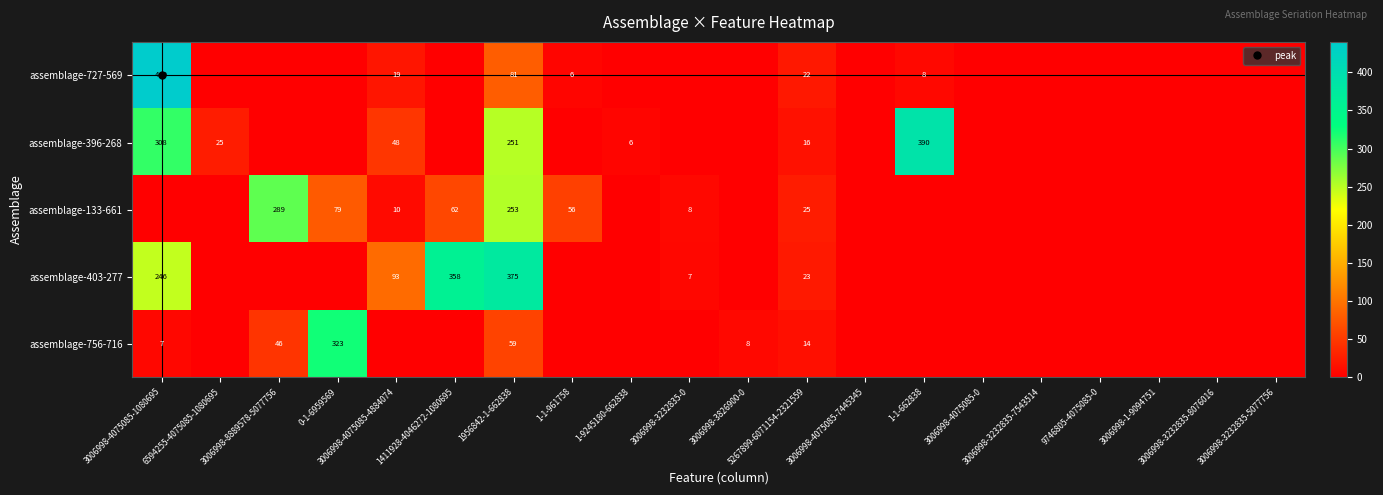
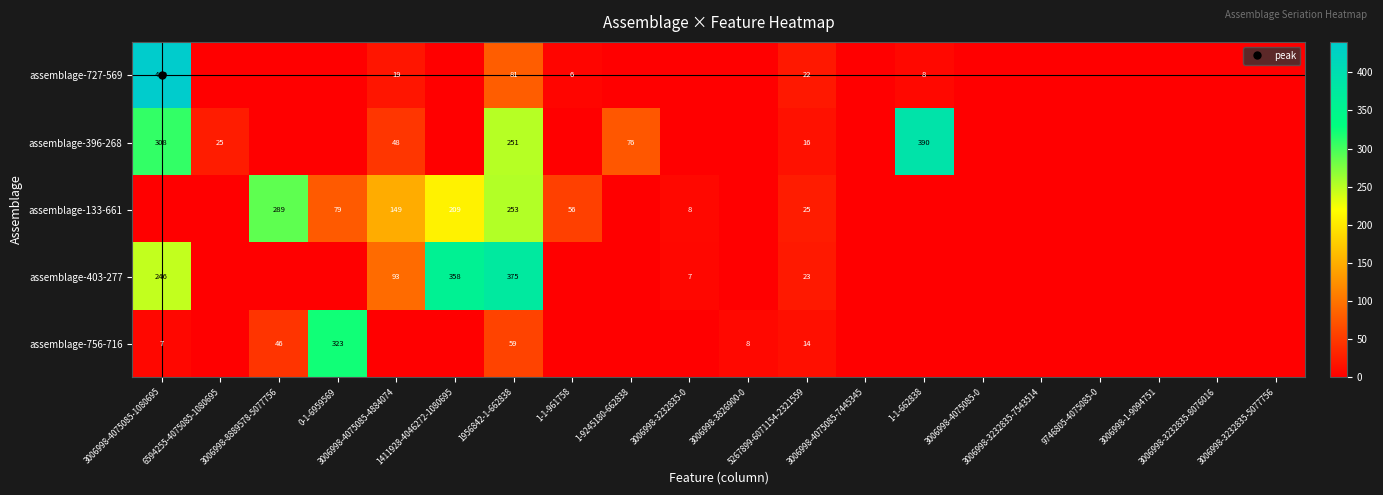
  {
    "assemblage-727-569": {
      "3006998-4075085-4884074": 19,
      "1956842-1-662838": 81,
      "1-1-961758": 6,
      "5267899-6071154-2321559": 22,
      "1-1-662838": 8
    },
    "assemblage-396-268": {
      "3006998-4075085-1080695": 308,
      "6594255-4075085-1080695": 25,
      "3006998-4075085-4884074": 48,
      "1956842-1-662838": 251,
-     "1-9245180-662838": 6,
+     "1-9245180-662838": 76,
      "5267899-6071154-2321559": 16,
      "1-1-662838": 390
    },
    "assemblage-133-661": {
      "3006998-8889578-5077756": 289,
      "0-1-6959569": 79,
-     "3006998-4075085-4884074": 10,
-     "1411928-4046272-1080695": 62,
+     "3006998-4075085-4884074": 149,
+     "1411928-4046272-1080695": 209,
      "1956842-1-662838": 253,
      "1-1-961758": 56,
      "3006998-3232835-0": 8,
      "5267899-6071154-2321559": 25
    },
    "assemblage-403-277": {
      "3006998-4075085-1080695": 246,
      "3006998-4075085-4884074": 93,
      "1411928-4046272-1080695": 358,
      "1956842-1-662838": 375,
      "3006998-3232835-0": 7,
      "5267899-6071154-2321559": 23
    },
    "assemblage-756-716": {
      "3006998-4075085-1080695": 7,
      "3006998-8889578-5077756": 46,
      "0-1-6959569": 323,
      "1956842-1-662838": 59,
      "3006998-3826900-0": 8,
      "5267899-6071154-2321559": 14
    }
  }
